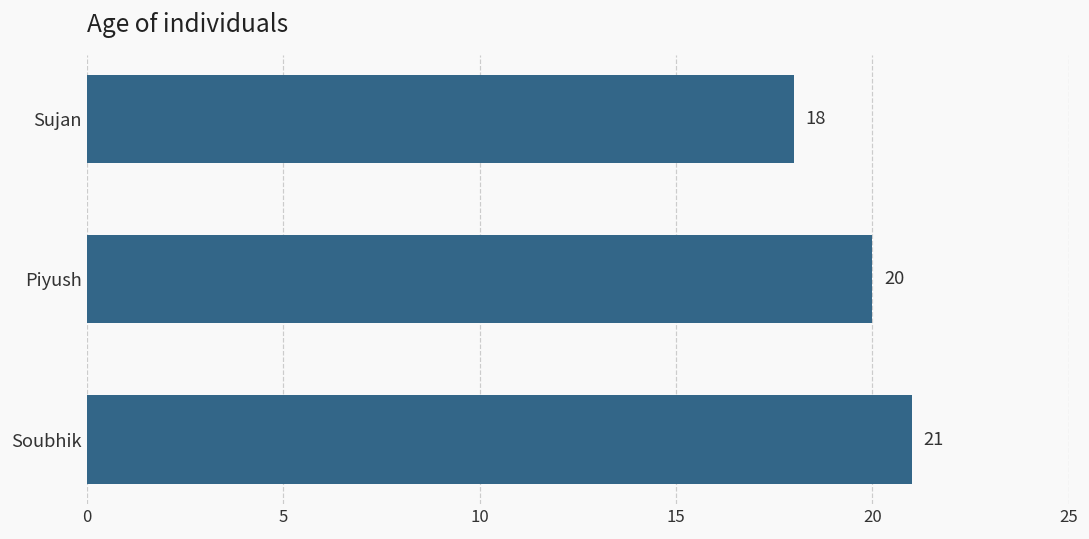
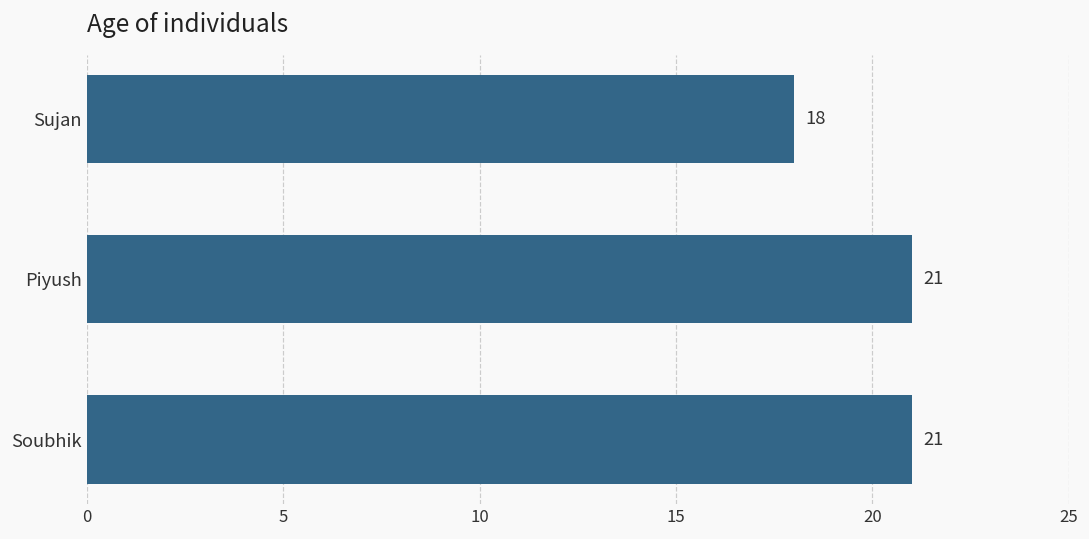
  {
    "Sujan": 18,
-   "Piyush": 20,
+   "Piyush": 21,
    "Soubhik": 21
  }
